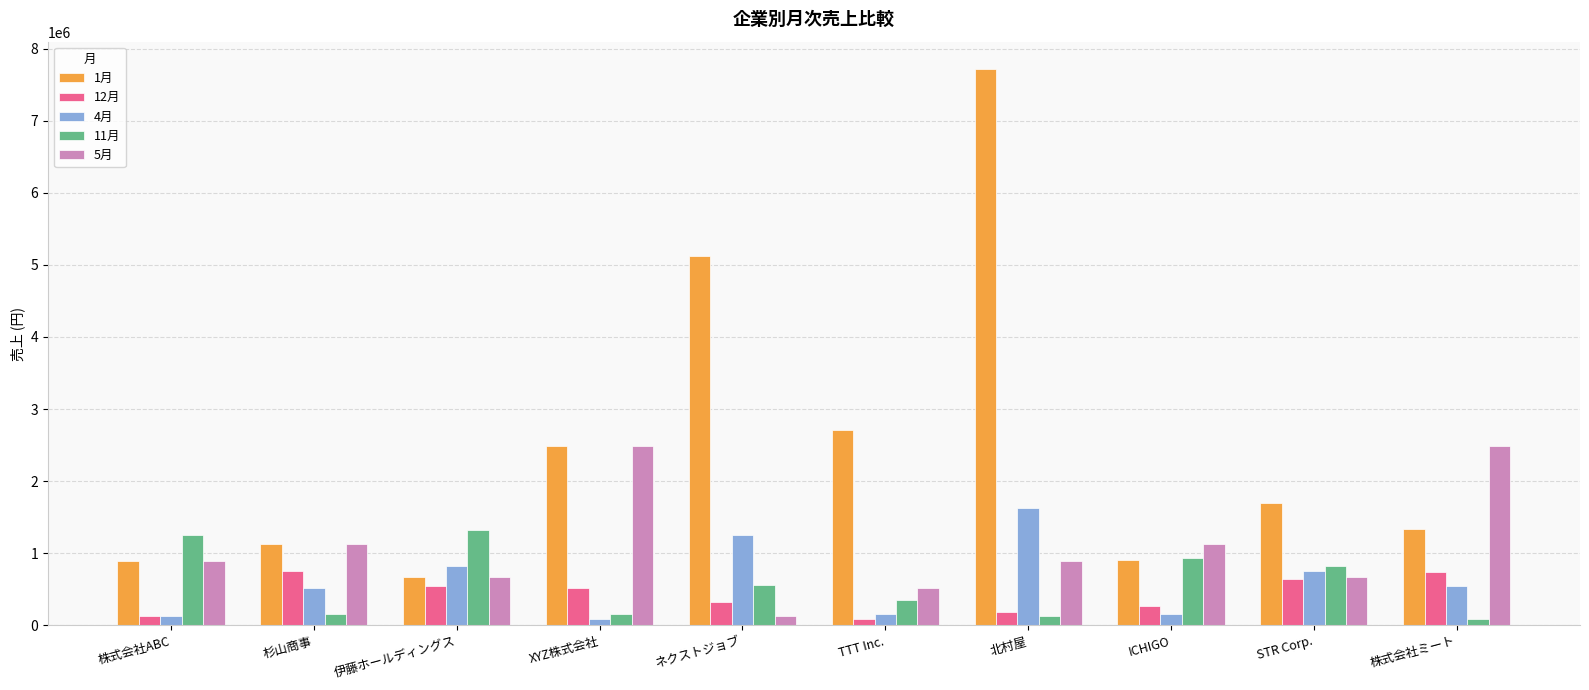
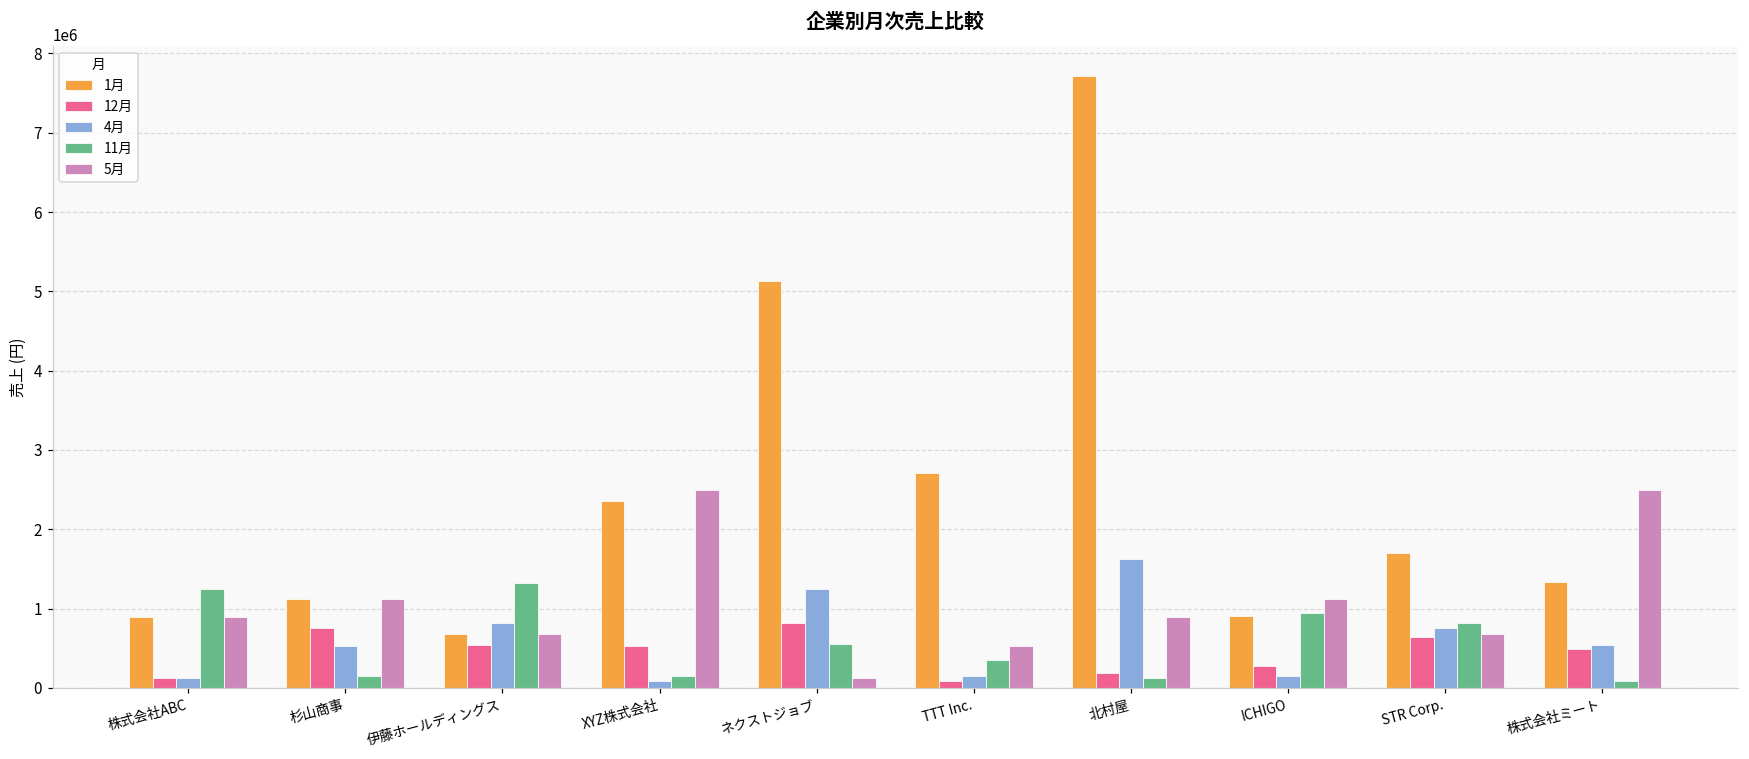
  {
    "1月": {
      "株式会社ABC": 900000,
      "杉山商事": 1100000,
      "伊藤ホールディングス": 700000,
-     "XYZ株式会社": 2500000,
+     "XYZ株式会社": 2400000,
      "ネクストジョブ": 5100000,
      "TTT Inc.": 2700000,
      "北村屋": 7700000,
      "ICHIGO": 900000,
      "STR Corp.": 1700000,
      "株式会社ミート": 1300000
    },
    "12月": {
      "株式会社ABC": 100000,
      "杉山商事": 800000,
      "伊藤ホールディングス": 500000,
      "XYZ株式会社": 500000,
-     "ネクストジョブ": 300000,
+     "ネクストジョブ": 800000,
      "TTT Inc.": 100000,
      "北村屋": 200000,
      "ICHIGO": 300000,
      "STR Corp.": 600000,
-     "株式会社ミート": 700000
+     "株式会社ミート": 500000
    },
    "4月": {
      "株式会社ABC": 100000,
      "杉山商事": 500000,
      "伊藤ホールディングス": 800000,
      "XYZ株式会社": 100000,
      "ネクストジョブ": 1300000,
      "TTT Inc.": 200000,
      "北村屋": 1600000,
      "ICHIGO": 200000,
      "STR Corp.": 800000,
      "株式会社ミート": 500000
    },
    "11月": {
      "株式会社ABC": 1300000,
      "杉山商事": 200000,
      "伊藤ホールディングス": 1300000,
      "XYZ株式会社": 200000,
      "ネクストジョブ": 600000,
      "TTT Inc.": 400000,
      "北村屋": 100000,
      "ICHIGO": 900000,
      "STR Corp.": 800000,
      "株式会社ミート": 100000
    },
    "5月": {
      "株式会社ABC": 900000,
      "杉山商事": 1100000,
      "伊藤ホールディングス": 700000,
      "XYZ株式会社": 2500000,
      "ネクストジョブ": 100000,
      "TTT Inc.": 500000,
      "北村屋": 900000,
      "ICHIGO": 1100000,
      "STR Corp.": 700000,
      "株式会社ミート": 2500000
    }
  }
